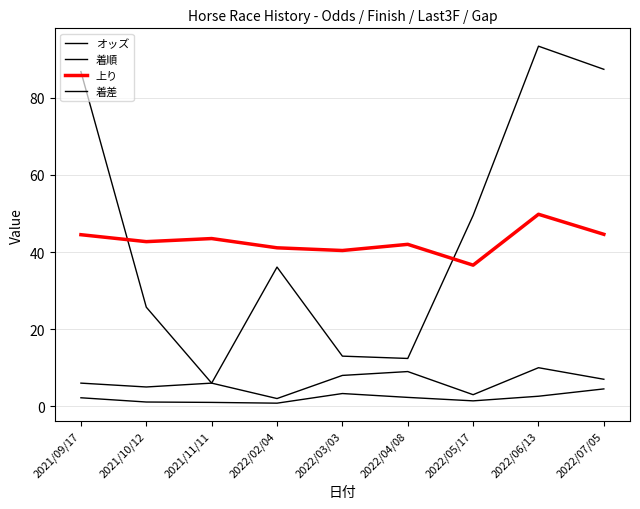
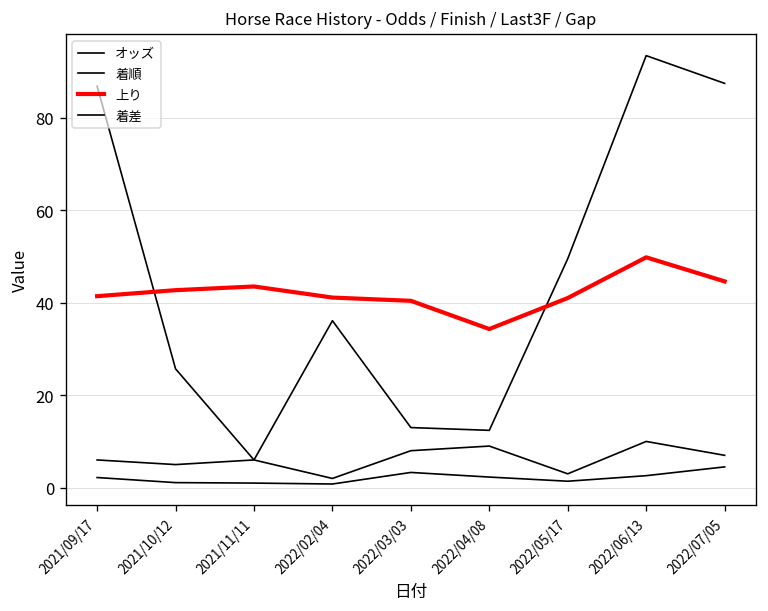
  {
    "上り": {
-     "2021/09/17": 45,
+     "2021/09/17": 41,
      "2021/10/12": 43,
      "2021/11/11": 44,
      "2022/02/04": 41,
      "2022/03/03": 40,
-     "2022/04/08": 42,
-     "2022/05/17": 37,
+     "2022/04/08": 34,
+     "2022/05/17": 41,
      "2022/06/13": 50,
      "2022/07/05": 45
    }
  }
